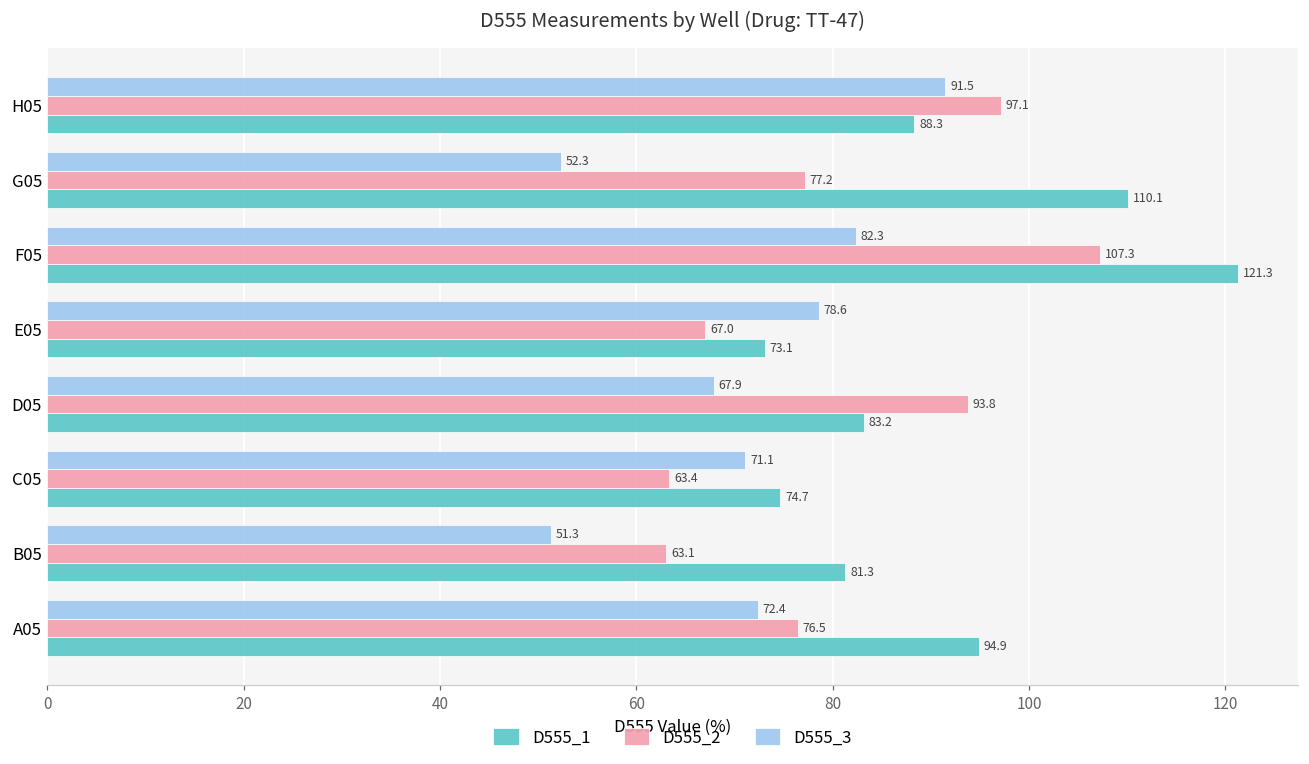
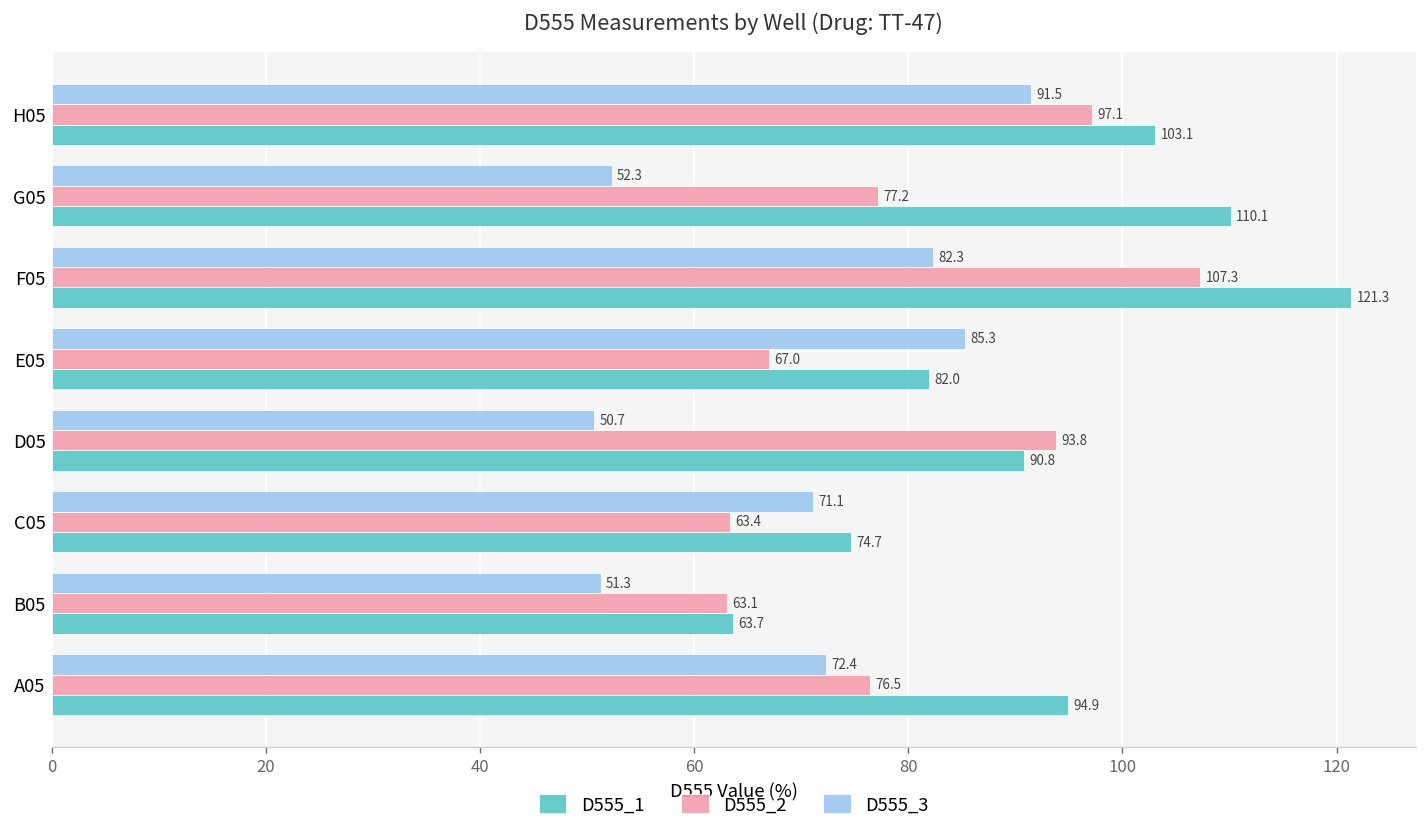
  {
    "D555_1": {
-     "H05": 88.3,
+     "H05": 103.1,
      "G05": 110.1,
      "F05": 121.3,
-     "E05": 73.1,
-     "D05": 83.2,
+     "E05": 82.0,
+     "D05": 90.8,
      "C05": 74.7,
-     "B05": 81.3,
+     "B05": 63.7,
      "A05": 94.9
    },
    "D555_2": {
      "H05": 97.1,
      "G05": 77.2,
      "F05": 107.3,
      "E05": 67.0,
      "D05": 93.8,
      "C05": 63.4,
      "B05": 63.1,
      "A05": 76.5
    },
    "D555_3": {
      "H05": 91.5,
      "G05": 52.3,
      "F05": 82.3,
-     "E05": 78.6,
-     "D05": 67.9,
+     "E05": 85.3,
+     "D05": 50.7,
      "C05": 71.1,
      "B05": 51.3,
      "A05": 72.4
    }
  }
